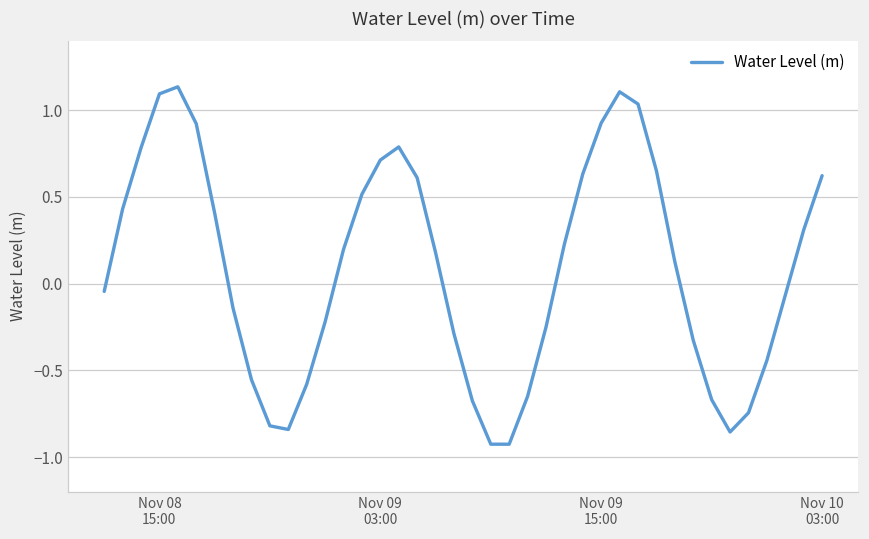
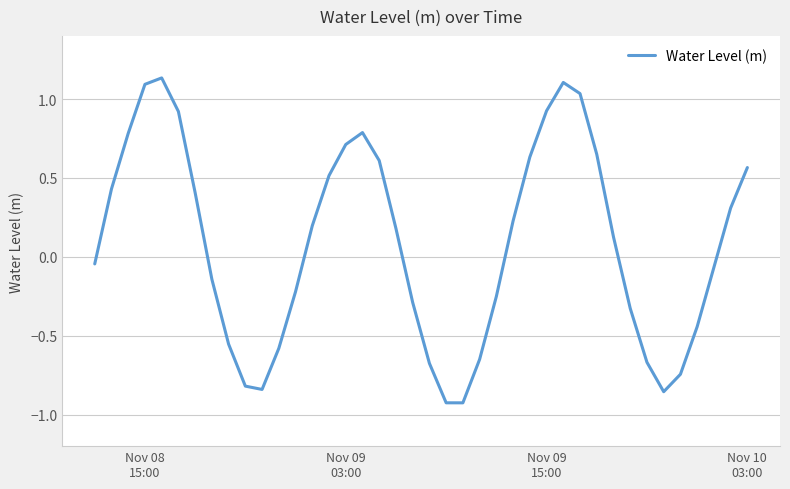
  {
    "Nov 08 15:00": 1.09,
    "Nov 09 03:00": 0.71,
    "Nov 09 15:00": 0.93,
-   "Nov 10 03:00": 0.62
+   "Nov 10 03:00": 0.57
  }
